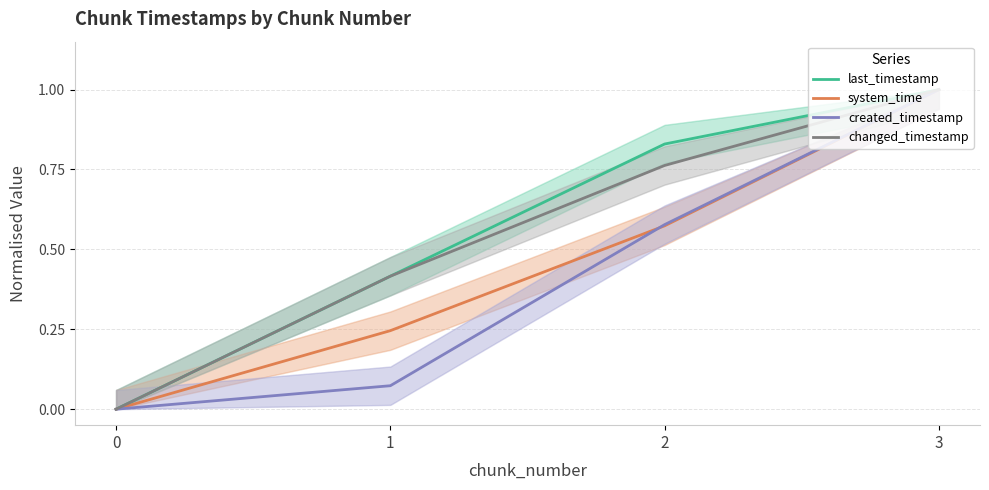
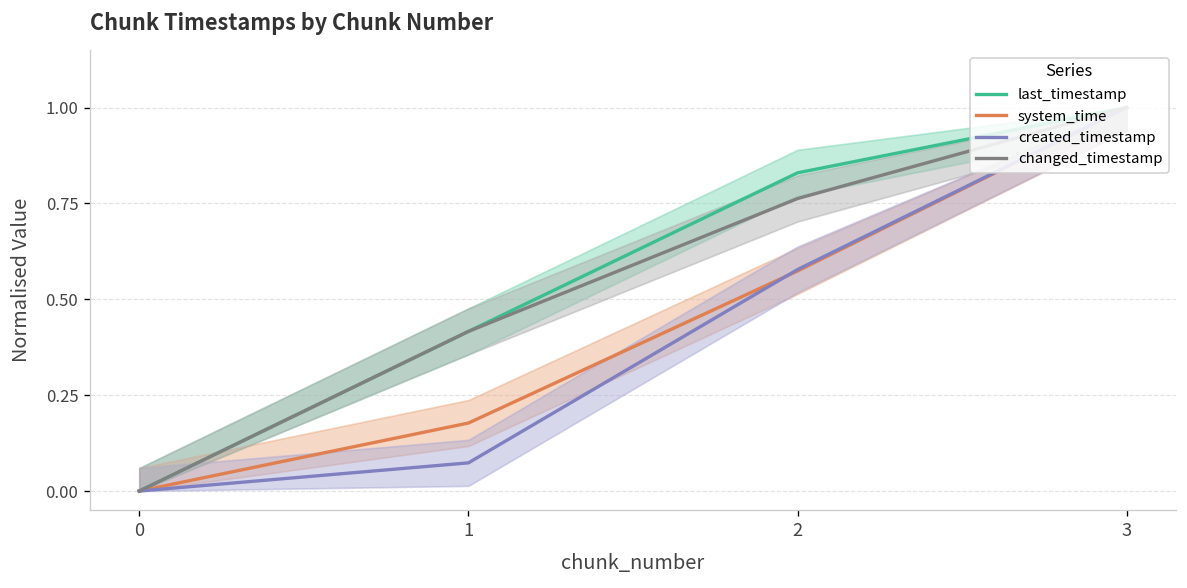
  {
    "system_time": {
-     "1": 0.25
+     "1": 0.18
    },
    "created_timestamp": {
      "1": 0.07
    },
    "changed_timestamp": {
      "2": 0.76
    }
  }
